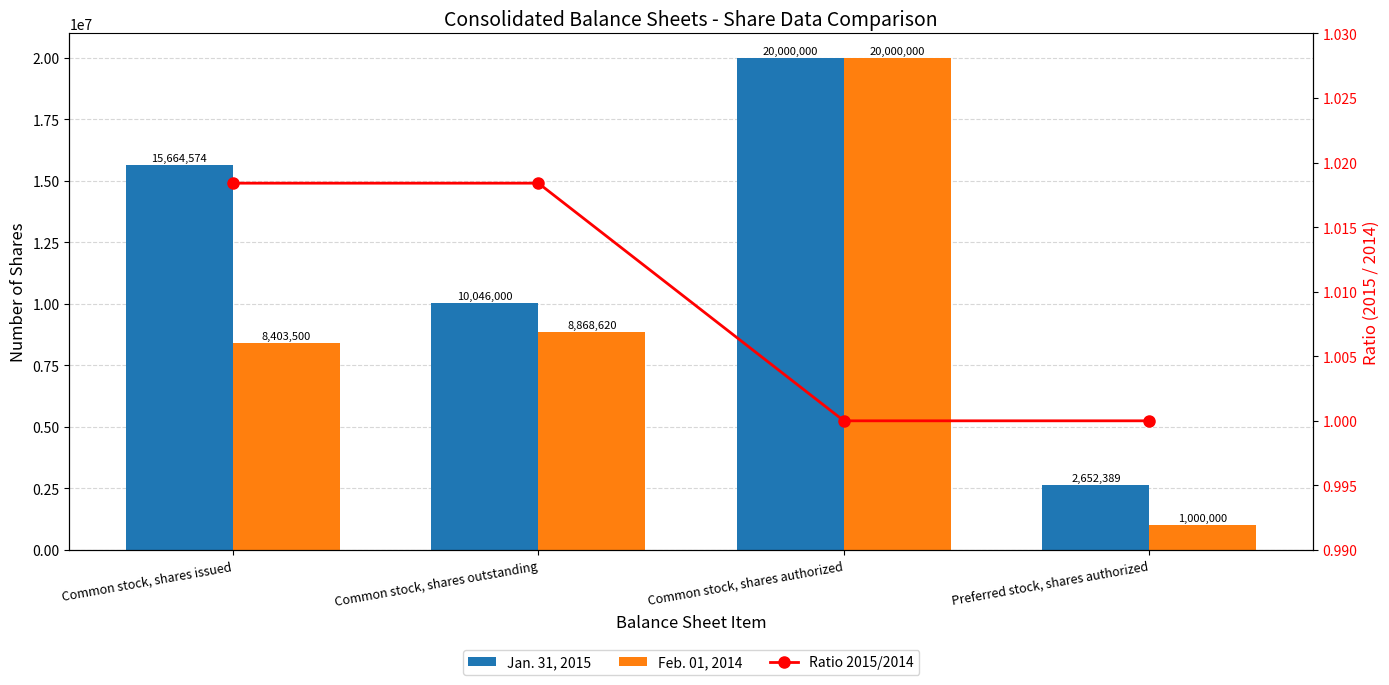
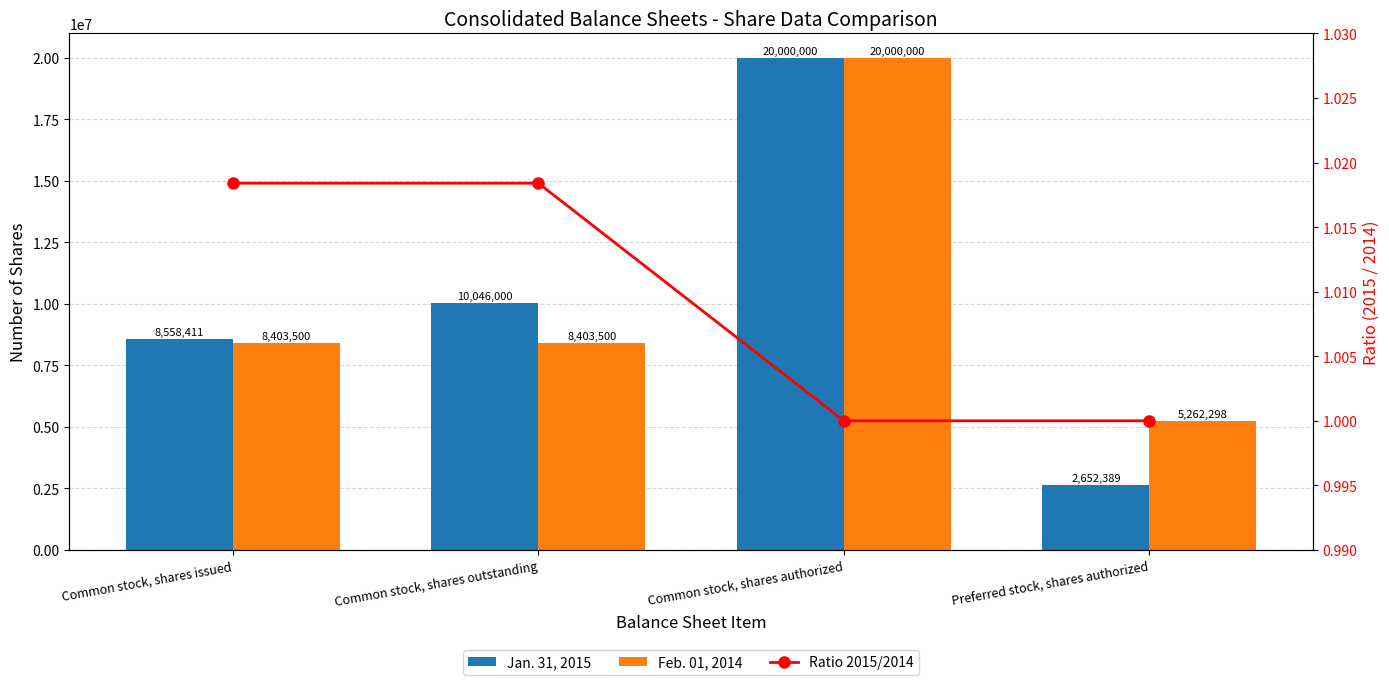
  {
    "Jan. 31, 2015": {
-     "Common stock, shares issued": "15,664,574",
+     "Common stock, shares issued": "8,558,411",
      "Common stock, shares outstanding": "10,046,000",
      "Common stock, shares authorized": "20,000,000",
      "Preferred stock, shares authorized": "2,652,389"
    },
    "Feb. 01, 2014": {
      "Common stock, shares issued": "8,403,500",
-     "Common stock, shares outstanding": "8,868,620",
+     "Common stock, shares outstanding": "8,403,500",
      "Common stock, shares authorized": "20,000,000",
-     "Preferred stock, shares authorized": "1,000,000"
+     "Preferred stock, shares authorized": "5,262,298"
    }
  }
